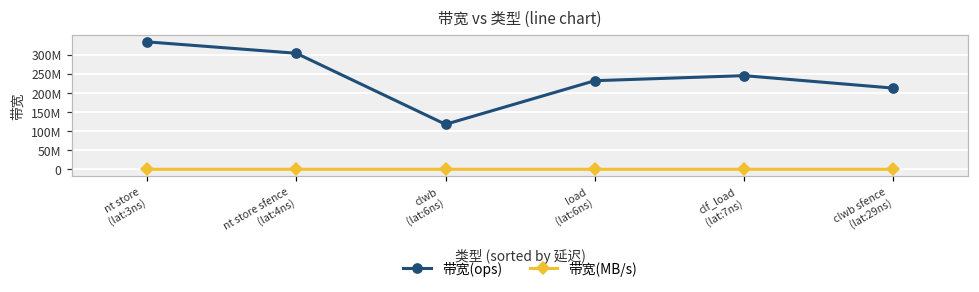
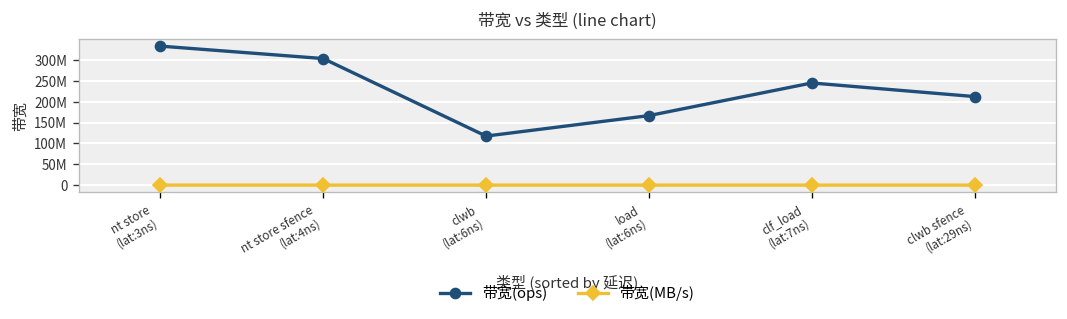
  {
    "带宽(ops)": {
      "nt store (lat:3ns)": 330000000,
      "nt store sfence (lat:4ns)": 300000000,
      "clwb (lat:6ns)": 120000000,
-     "load (lat:6ns)": 230000000,
+     "load (lat:6ns)": 170000000,
      "clf_load (lat:7ns)": 240000000,
      "clwb sfence (lat:29ns)": 210000000
    },
    "带宽(MB/s)": {
      "nt store (lat:3ns)": 0,
      "nt store sfence (lat:4ns)": 0,
      "clwb (lat:6ns)": 0,
      "load (lat:6ns)": 0,
      "clf_load (lat:7ns)": 0,
      "clwb sfence (lat:29ns)": 0
    }
  }
